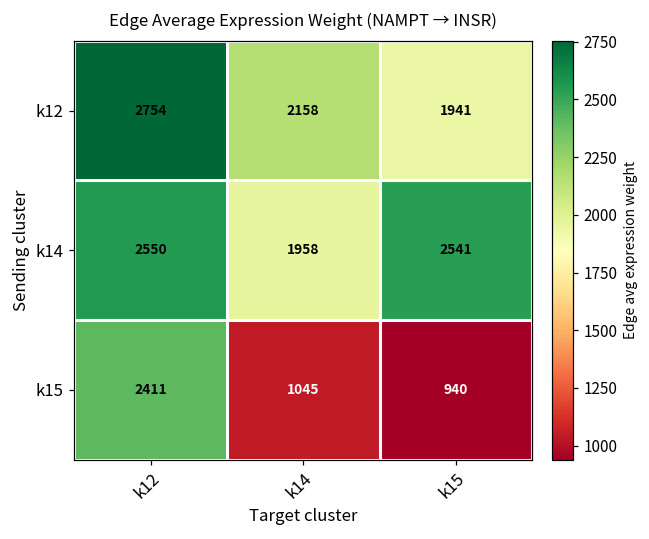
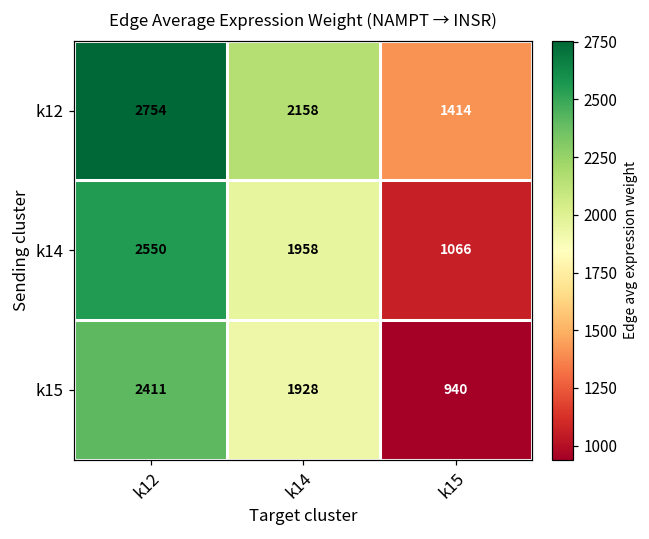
  {
    "k12": {
      "k12": 2754,
      "k14": 2158,
-     "k15": 1941
+     "k15": 1414
    },
    "k14": {
      "k12": 2550,
      "k14": 1958,
-     "k15": 2541
+     "k15": 1066
    },
    "k15": {
      "k12": 2411,
-     "k14": 1045,
+     "k14": 1928,
      "k15": 940
    }
  }
